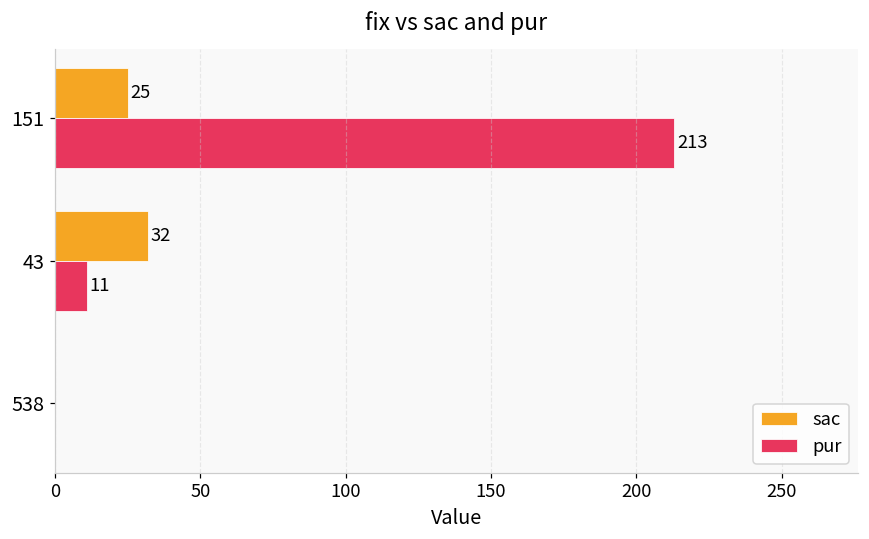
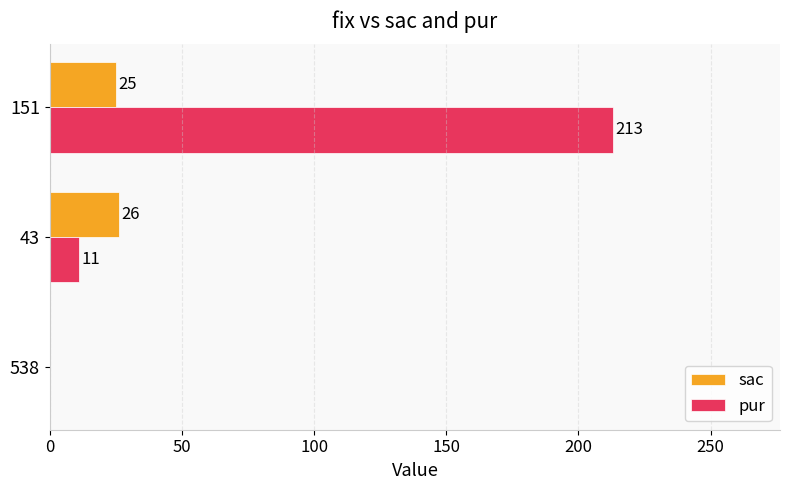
  {
    "sac": {
      "151": 25,
-     "43": 32
+     "43": 26
    },
    "pur": {
      "151": 213,
      "43": 11
    }
  }
